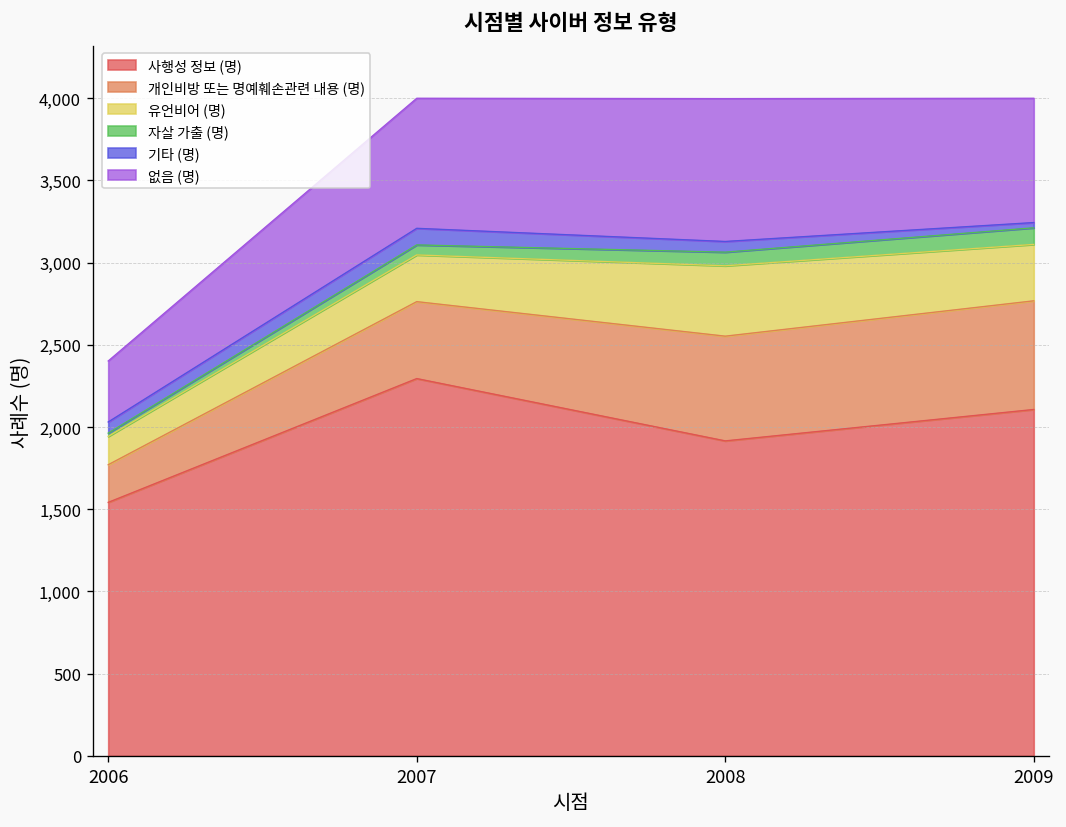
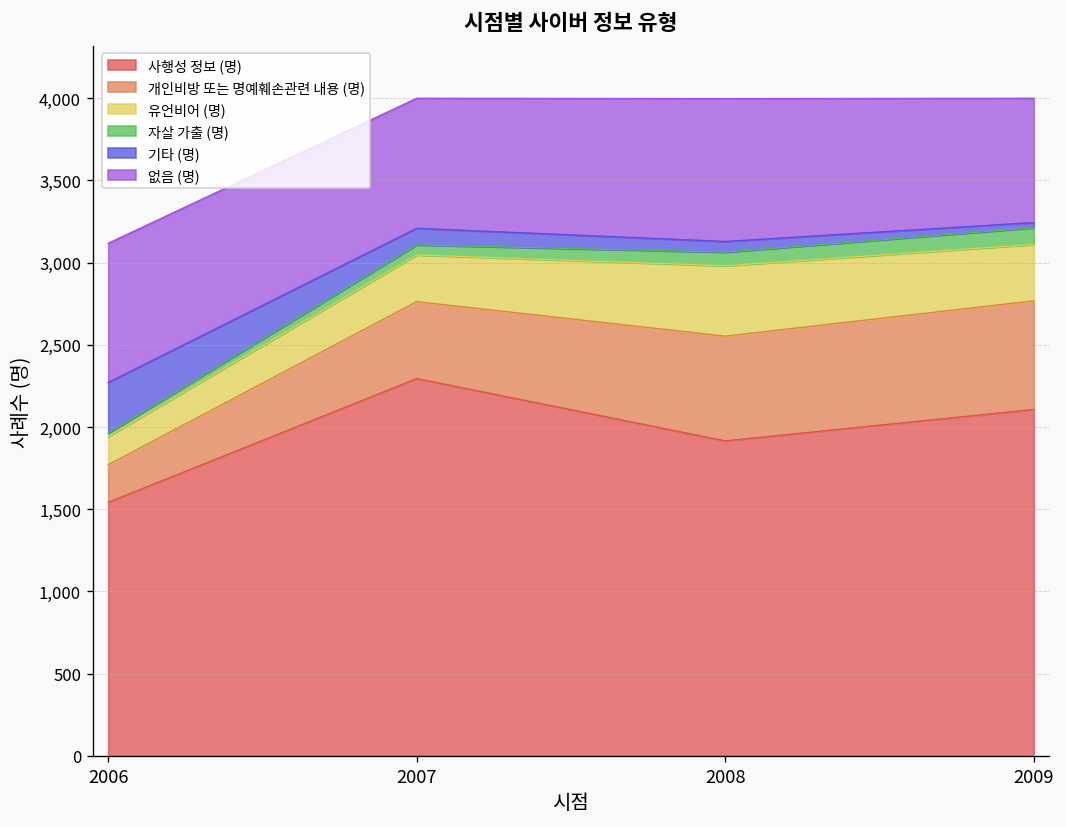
  {
    "유언비어 (명)": {
      "2006": 170,
      "2007": 280,
      "2008": 430,
      "2009": 340
    },
    "자살 가출 (명)": {
      "2006": 20,
      "2007": 60,
      "2008": 80,
      "2009": 100
    },
    "기타 (명)": {
-     "2006": 70,
+     "2006": 310,
      "2007": 100,
      "2008": 70,
      "2009": 30
    },
    "없음 (명)": {
-     "2006": 370,
+     "2006": 850,
      "2007": 790,
      "2008": 870,
      "2009": 760
    }
  }
